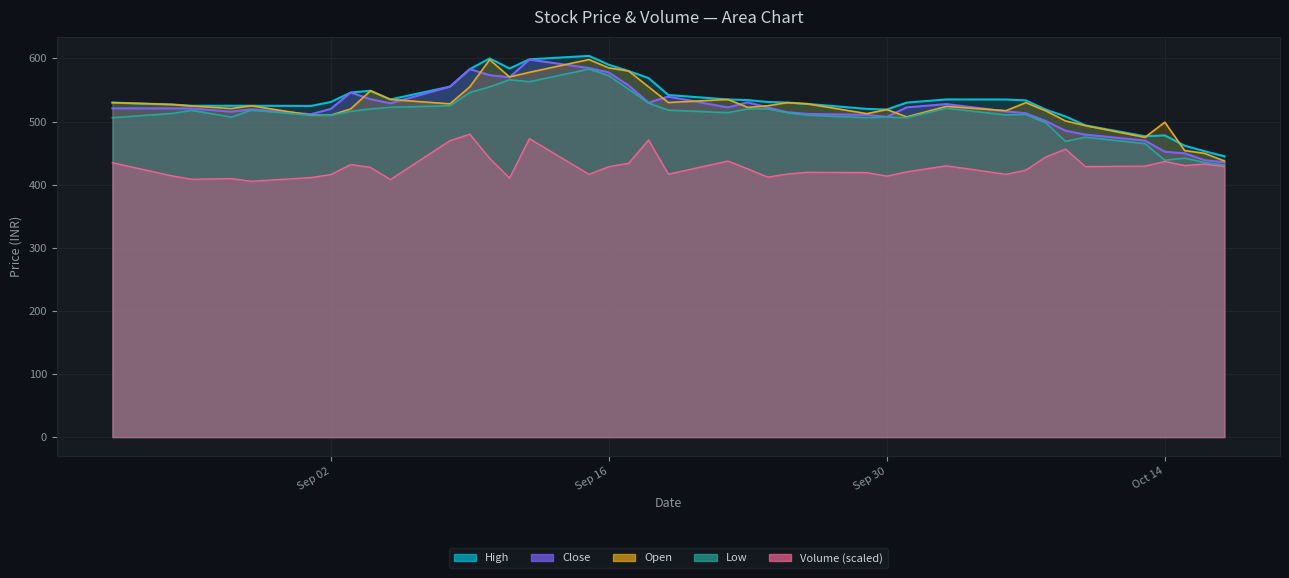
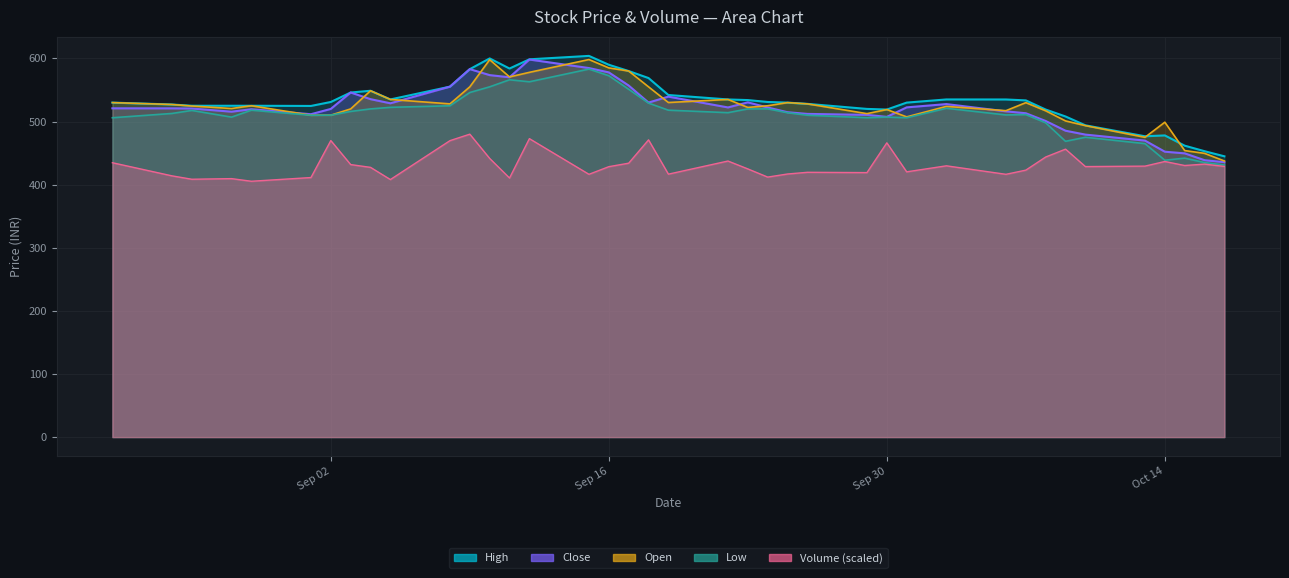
  {
    "Open": {
      "Sep 16": 590,
      "Oct 14": 500
    },
    "Volume (scaled)": {
-     "Sep 02": 420,
+     "Sep 02": 470,
      "Sep 16": 430,
-     "Sep 30": 410
+     "Sep 30": 470
    }
  }
